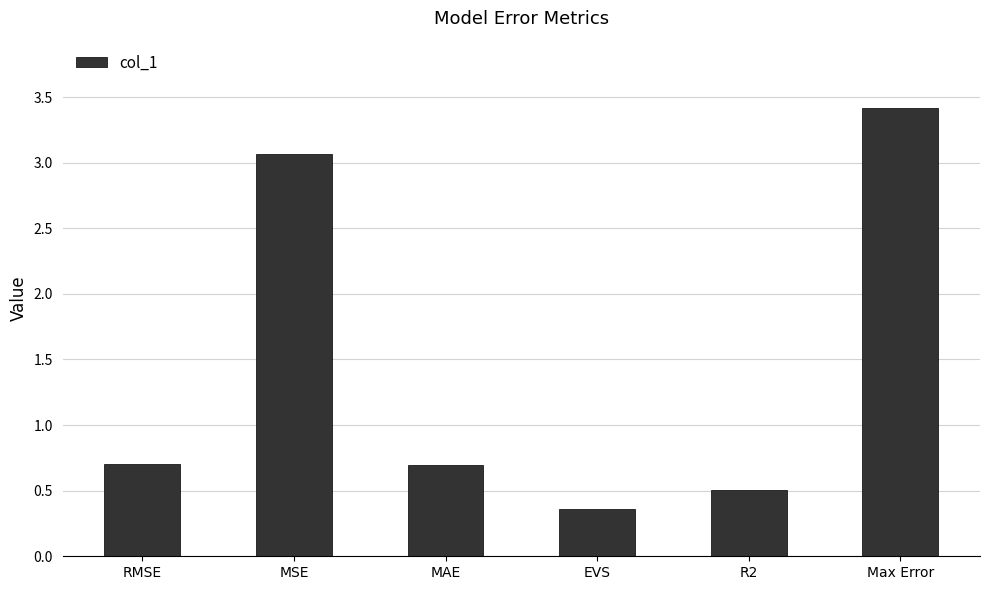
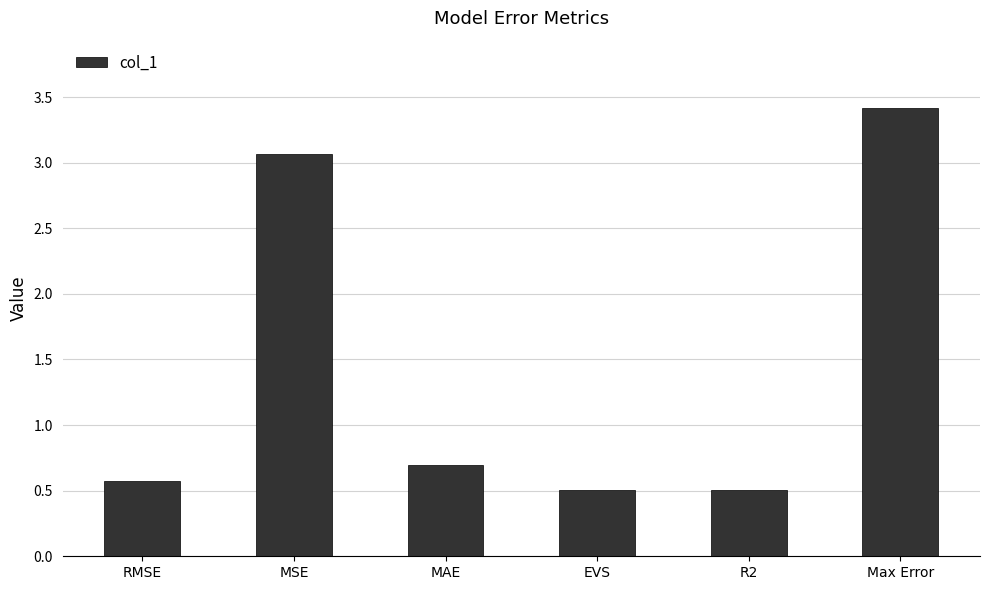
  {
-   "RMSE": 0.70,
+   "RMSE": 0.57,
    "MSE": 3.06,
    "MAE": 0.69,
-   "EVS": 0.36,
+   "EVS": 0.50,
    "R2": 0.50,
    "Max Error": 3.42
  }
